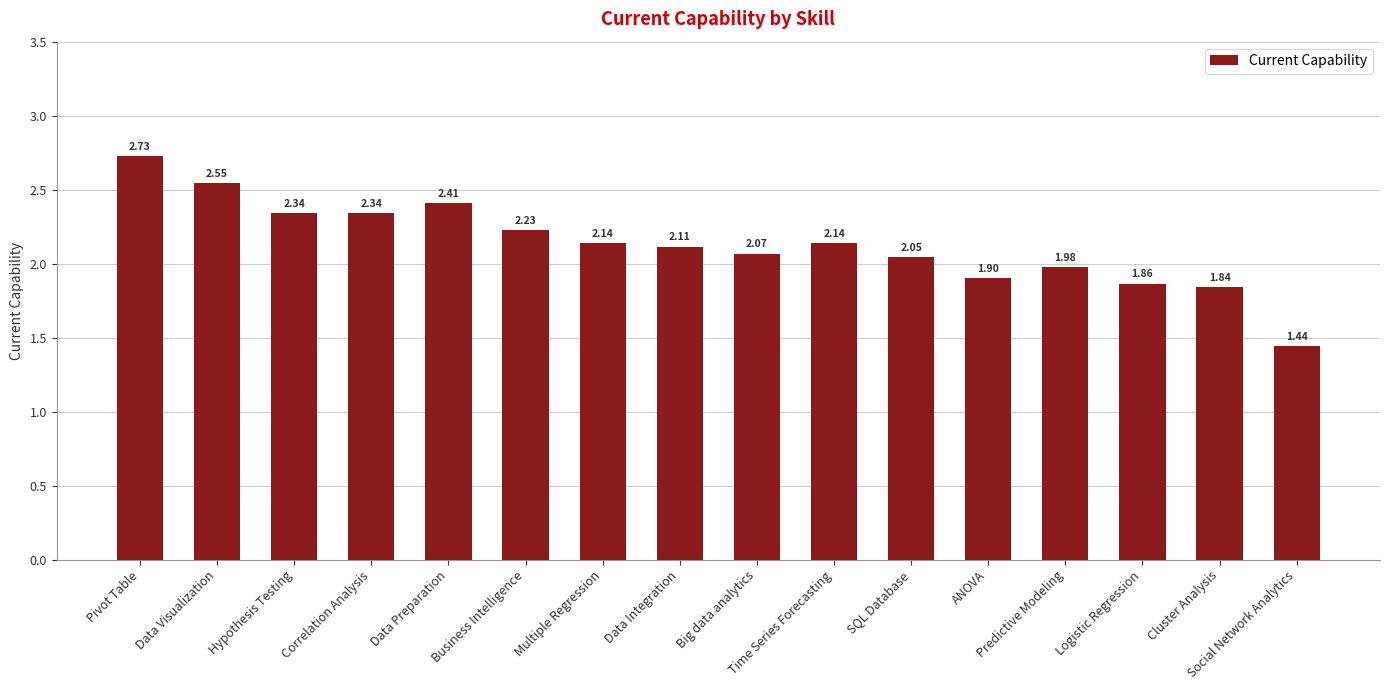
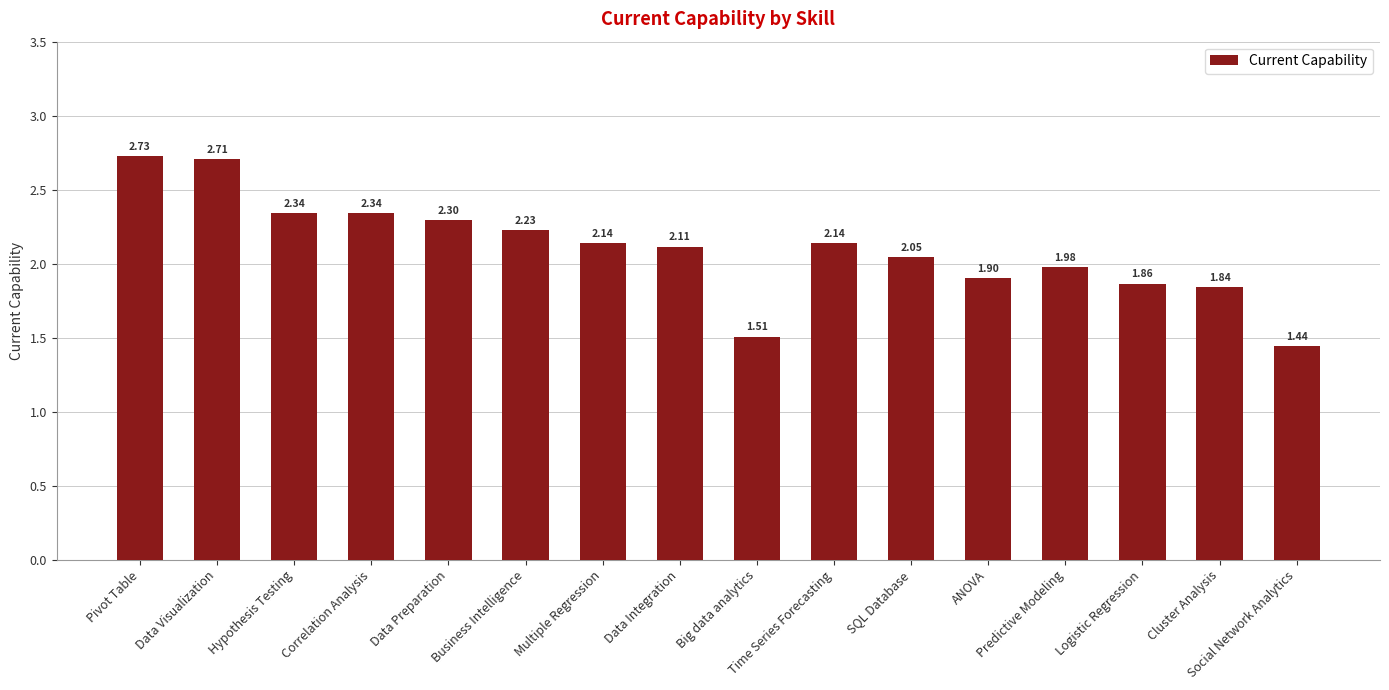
  {
    "Pivot Table": 2.73,
-   "Data Visualization": 2.55,
+   "Data Visualization": 2.71,
    "Hypothesis Testing": 2.34,
    "Correlation Analysis": 2.34,
-   "Data Preparation": 2.41,
+   "Data Preparation": 2.30,
    "Business Intelligence": 2.23,
    "Multiple Regression": 2.14,
    "Data Integration": 2.11,
-   "Big data analytics": 2.07,
+   "Big data analytics": 1.51,
    "Time Series Forecasting": 2.14,
    "SQL Database": 2.05,
    "ANOVA": 1.90,
    "Predictive Modeling": 1.98,
    "Logistic Regression": 1.86,
    "Cluster Analysis": 1.84,
    "Social Network Analytics": 1.44
  }
